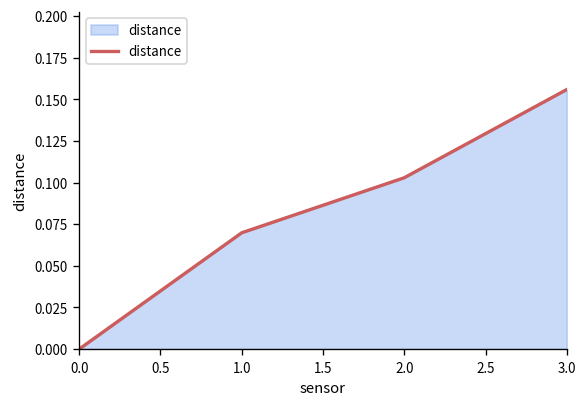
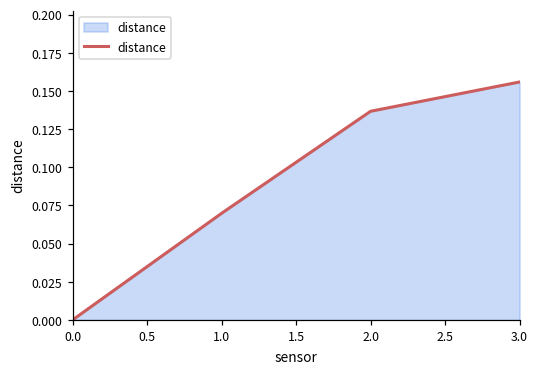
  {
    "0.0": 0.000,
    "1.0": 0.070,
-   "2.0": 0.103,
+   "2.0": 0.137,
    "3.0": 0.156
  }
